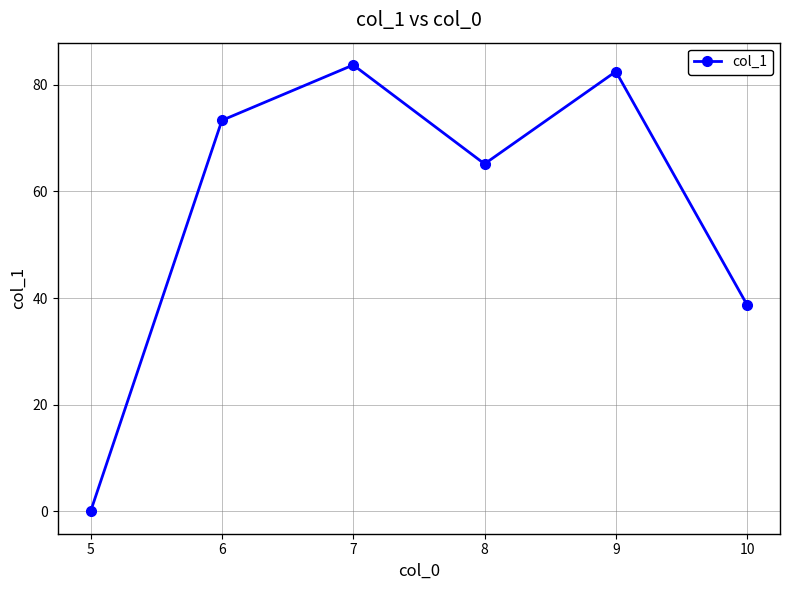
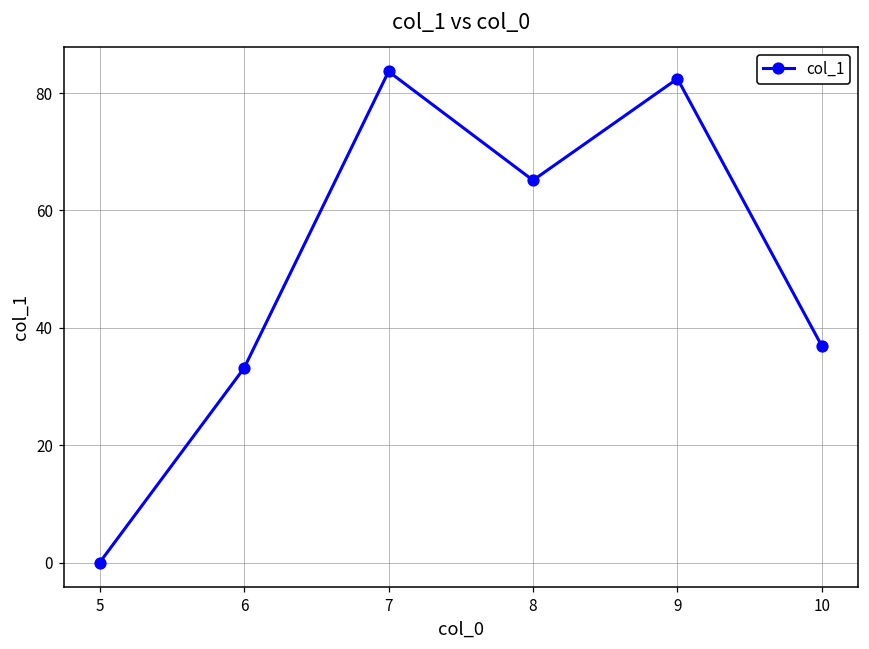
  {
    "5": 0,
-   "6": 73,
+   "6": 33,
    "7": 84,
    "8": 65,
    "9": 82,
-   "10": 39
+   "10": 37
  }
